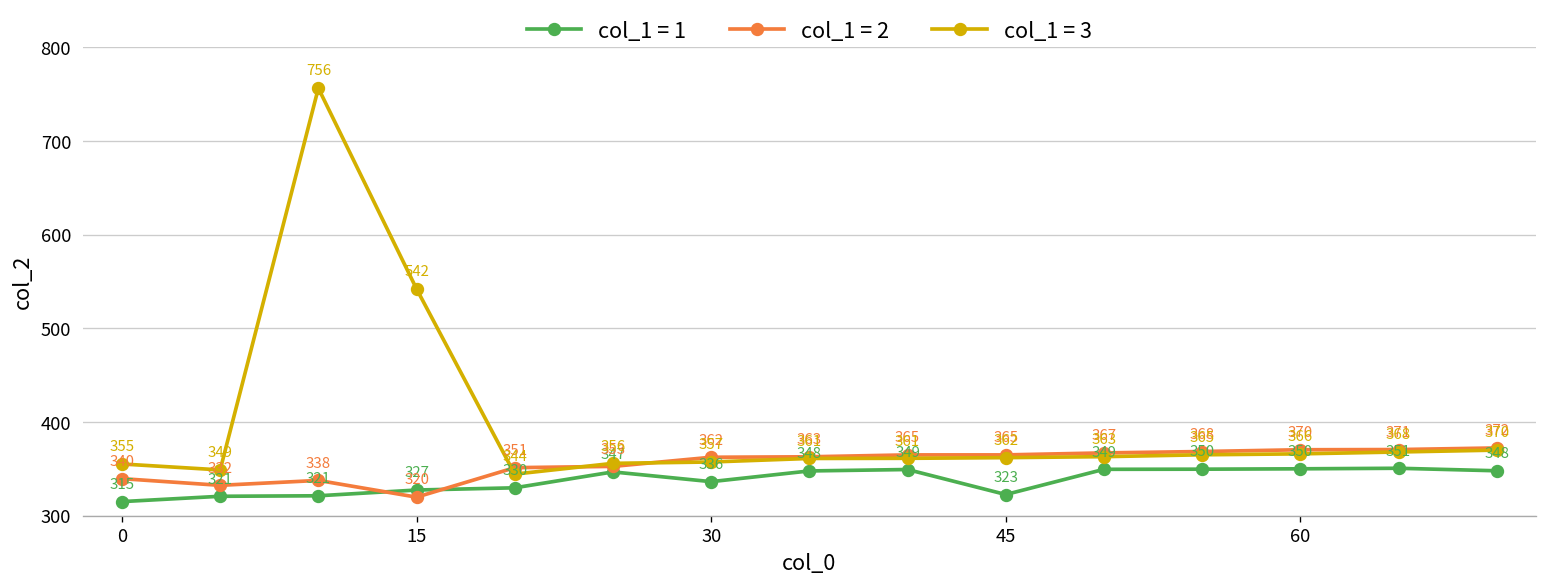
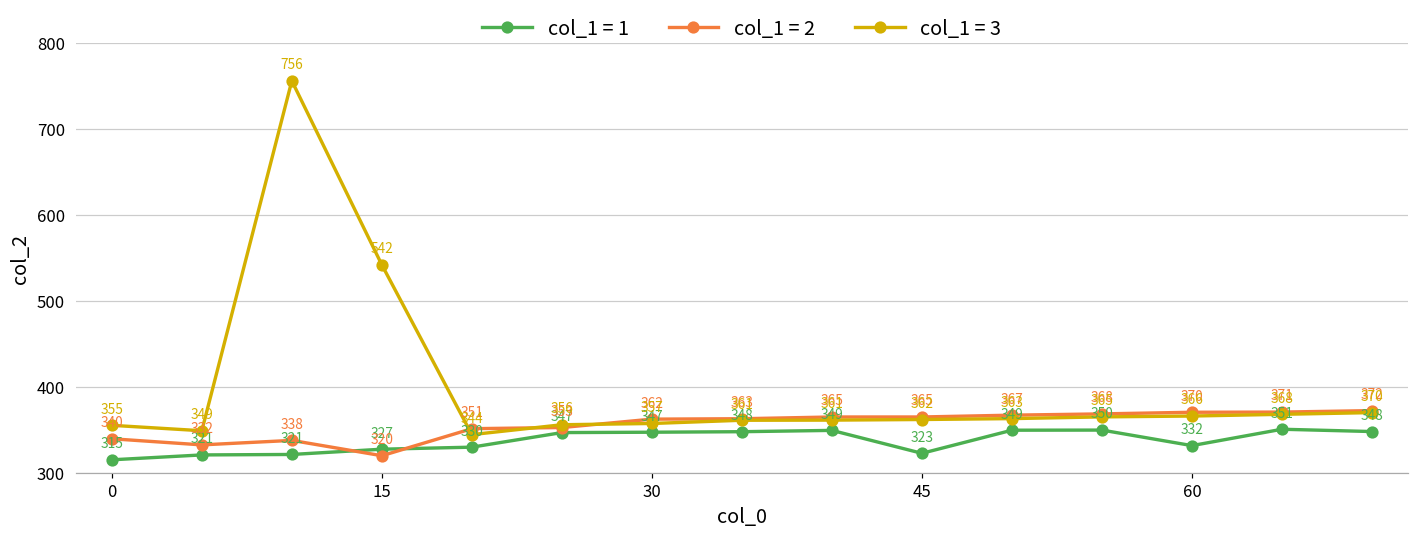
  {
    "col_1 = 1": {
-     "30": 336,
+     "30": 347,
      "45": 323,
-     "60": 350
+     "60": 332
    },
    "col_1 = 3": {
      "0": 355,
      "15": 542
    }
  }
